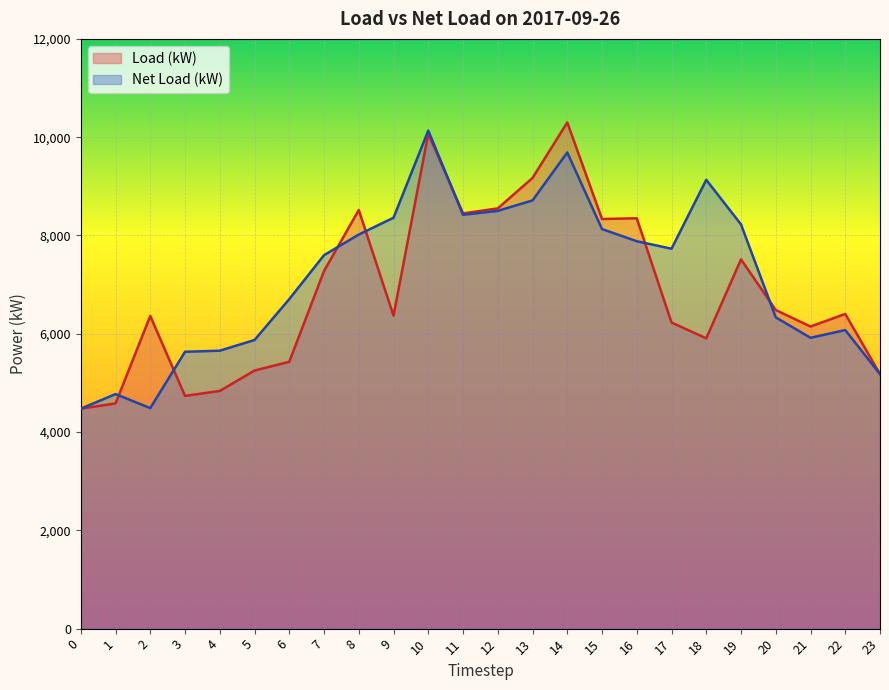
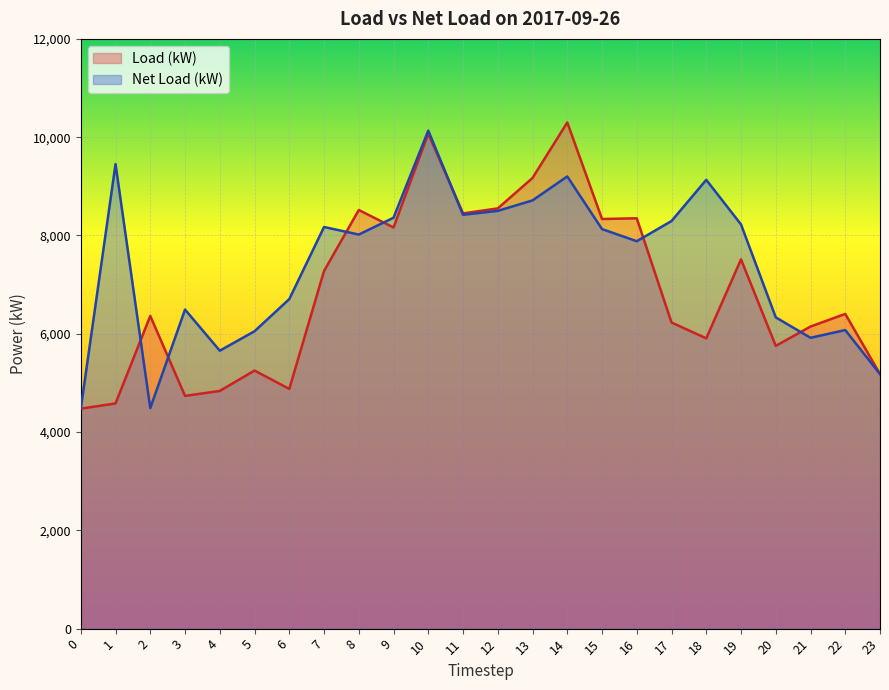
  {
    "Load (kW)": {
      "1": "4,600",
      "2": "6,400",
      "3": "4,700",
      "4": "4,800",
      "5": "5,300",
-     "6": "5,400",
+     "6": "4,900",
      "7": "7,300",
      "8": "8,500",
-     "9": "6,400",
+     "9": "8,200",
      "10": "10,100",
      "13": "9,200",
      "14": "10,300",
      "15": "8,300",
      "16": "8,300",
      "17": "6,200",
      "18": "5,900",
      "19": "7,500",
-     "20": "6,500",
+     "20": "5,800",
      "21": "6,100",
      "22": "6,400"
    },
    "Net Load (kW)": {
-     "1": "4,800",
+     "1": "9,500",
      "2": "4,500",
-     "3": "5,600",
+     "3": "6,500",
      "4": "5,700",
-     "5": "5,900",
+     "5": "6,100",
      "6": "6,700",
-     "7": "7,600",
+     "7": "8,200",
      "8": "8,000",
      "9": "8,400",
      "10": "10,100",
      "13": "8,700",
-     "14": "9,700",
+     "14": "9,200",
      "15": "8,100",
      "16": "7,900",
-     "17": "7,700",
+     "17": "8,300",
      "18": "9,100",
      "19": "8,200",
      "20": "6,300",
      "21": "5,900",
      "22": "6,100"
    }
  }
